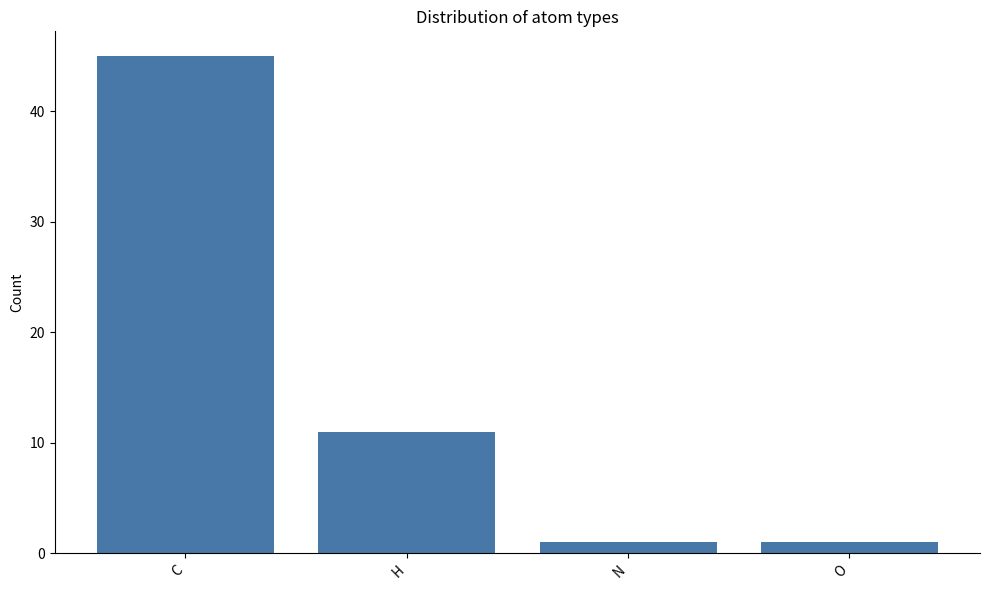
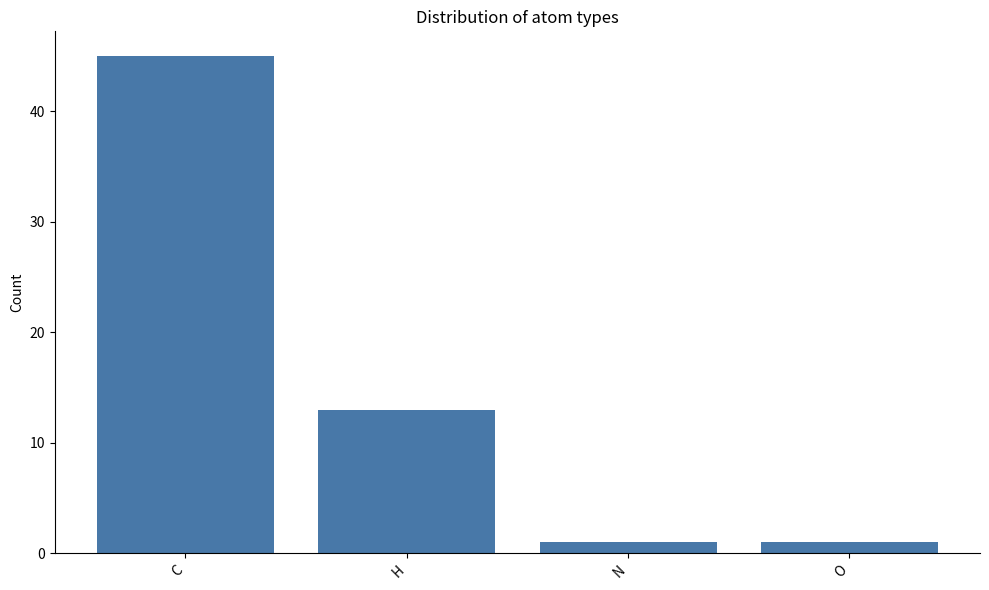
  {
    "C": 45,
-   "H": 11,
+   "H": 13,
    "N": 1,
    "O": 1
  }
